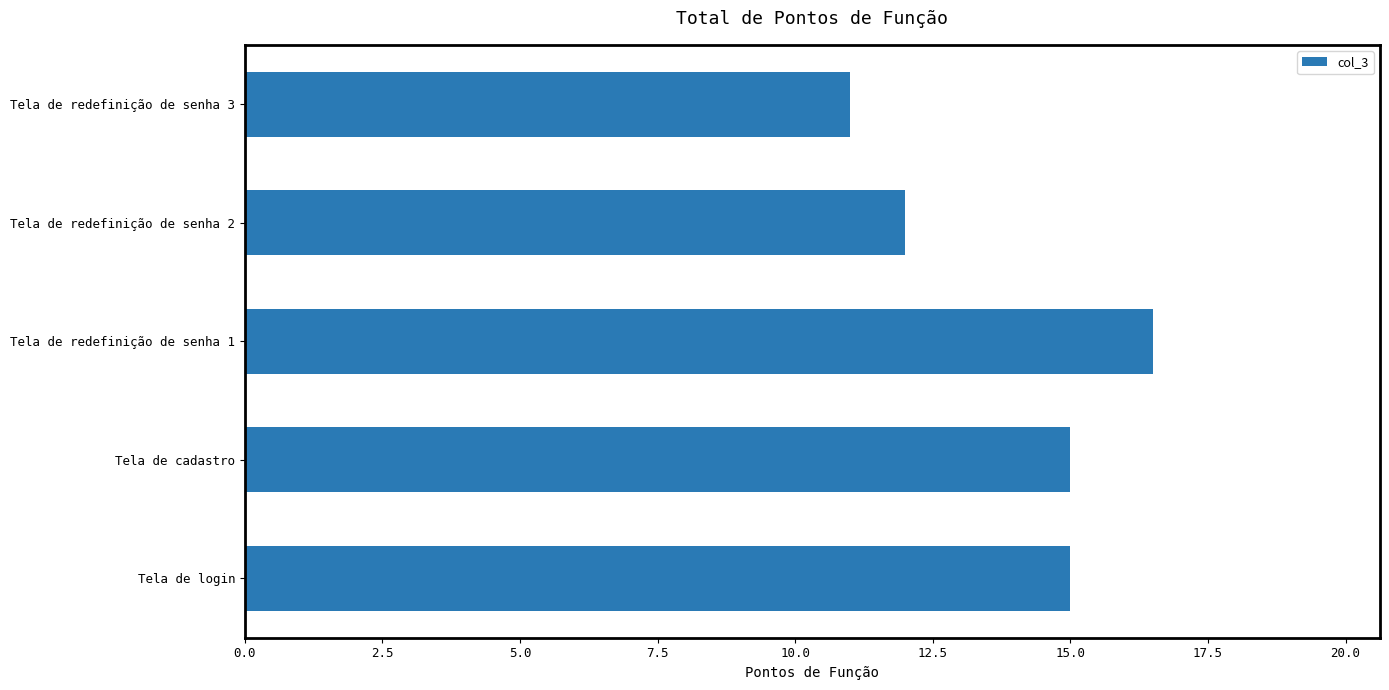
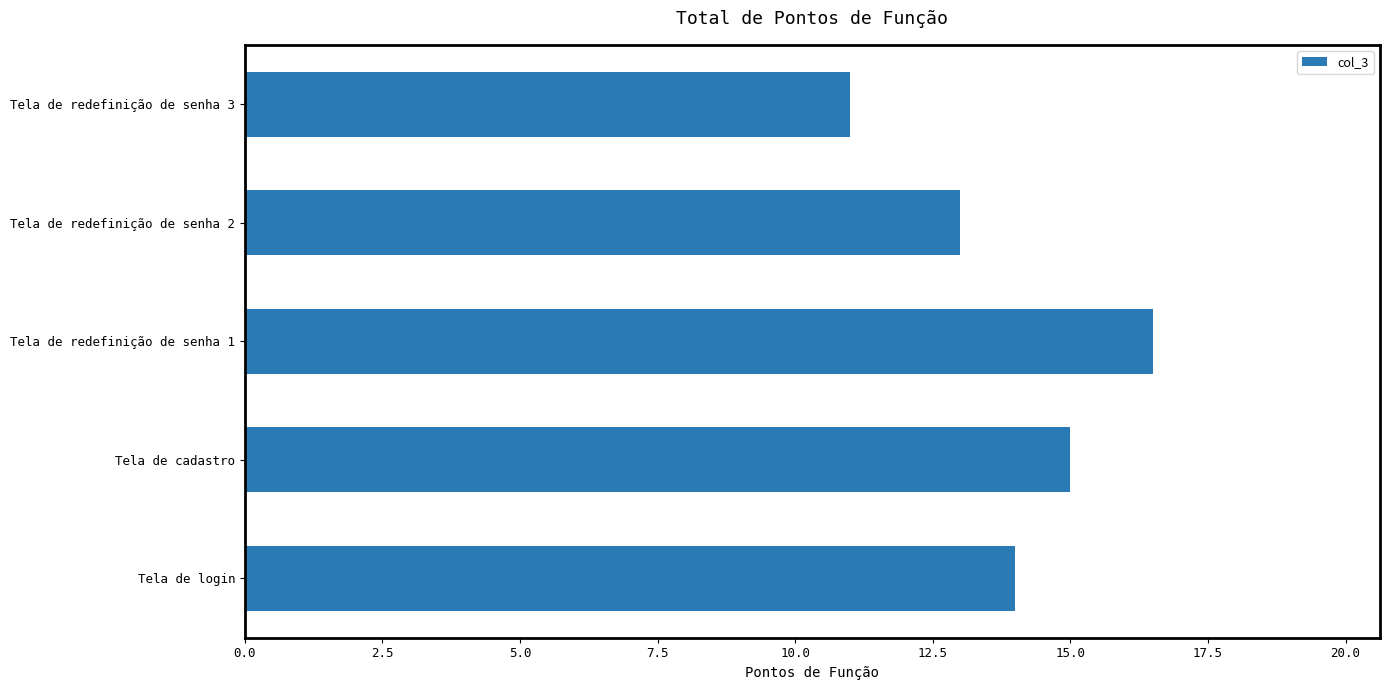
  {
    "Tela de redefinição de senha 3": 11,
-   "Tela de redefinição de senha 2": 12,
+   "Tela de redefinição de senha 2": 13,
    "Tela de redefinição de senha 1": 16.5,
    "Tela de cadastro": 15,
-   "Tela de login": 15
+   "Tela de login": 14
  }
